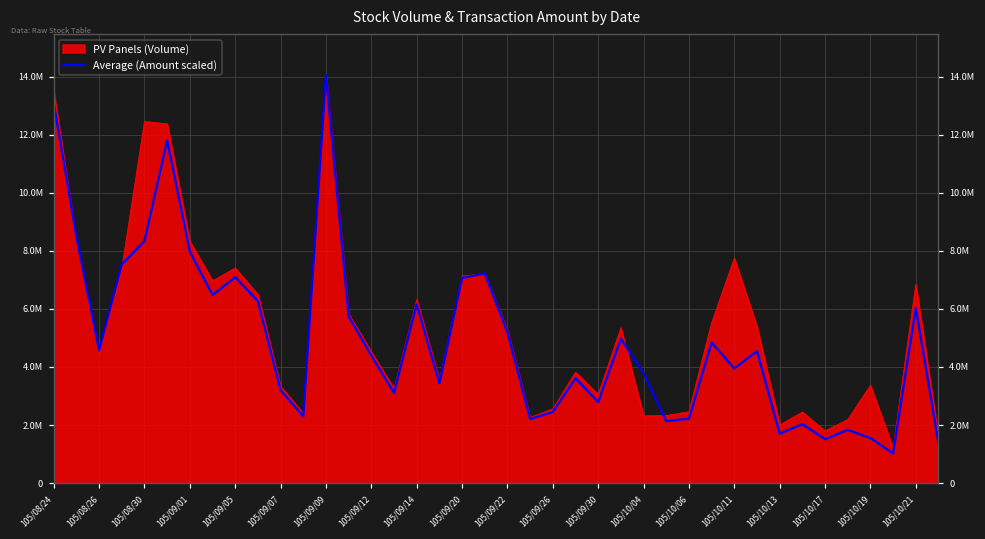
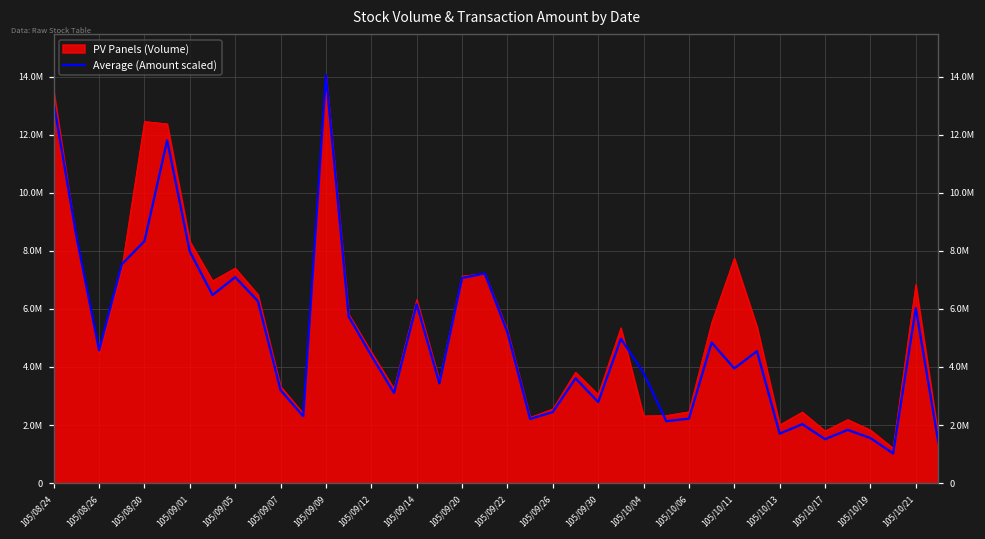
  {
    "PV Panels (Volume)": {
      "105/08/24": 13500000,
      "105/08/26": 4500000,
      "105/08/30": 12500000,
      "105/09/01": 8300000,
      "105/09/05": 7400000,
      "105/09/07": 3300000,
      "105/09/12": 4500000,
      "105/09/14": 6300000,
      "105/09/26": 2600000,
      "105/09/30": 3000000,
      "105/10/04": 2300000,
      "105/10/06": 2500000,
      "105/10/11": 7700000,
      "105/10/13": 2000000,
      "105/10/17": 1800000,
-     "105/10/19": 3400000,
+     "105/10/19": 1800000,
      "105/10/21": 6800000
    },
    "Average (Amount scaled)": {
      "105/08/24": 13100000,
      "105/08/26": 4600000,
      "105/08/30": 8300000,
      "105/09/01": 8000000,
      "105/09/05": 7100000,
      "105/09/07": 3200000,
      "105/09/12": 4400000,
      "105/09/14": 6200000,
      "105/09/26": 2400000,
      "105/09/30": 2800000,
      "105/10/04": 3800000,
      "105/10/06": 2200000,
      "105/10/11": 3900000,
      "105/10/13": 1700000,
      "105/10/17": 1500000,
      "105/10/19": 1600000,
      "105/10/21": 6000000
    }
  }
